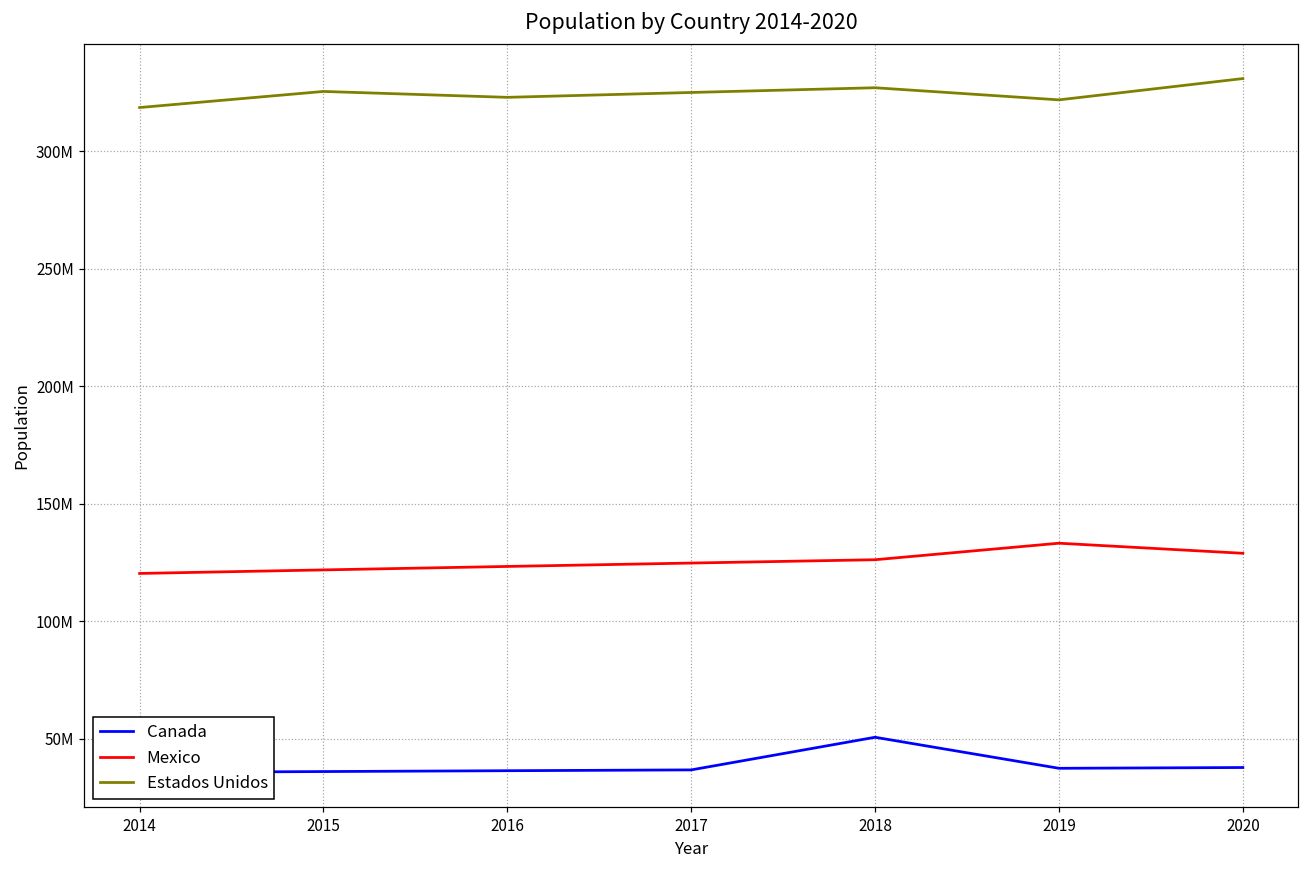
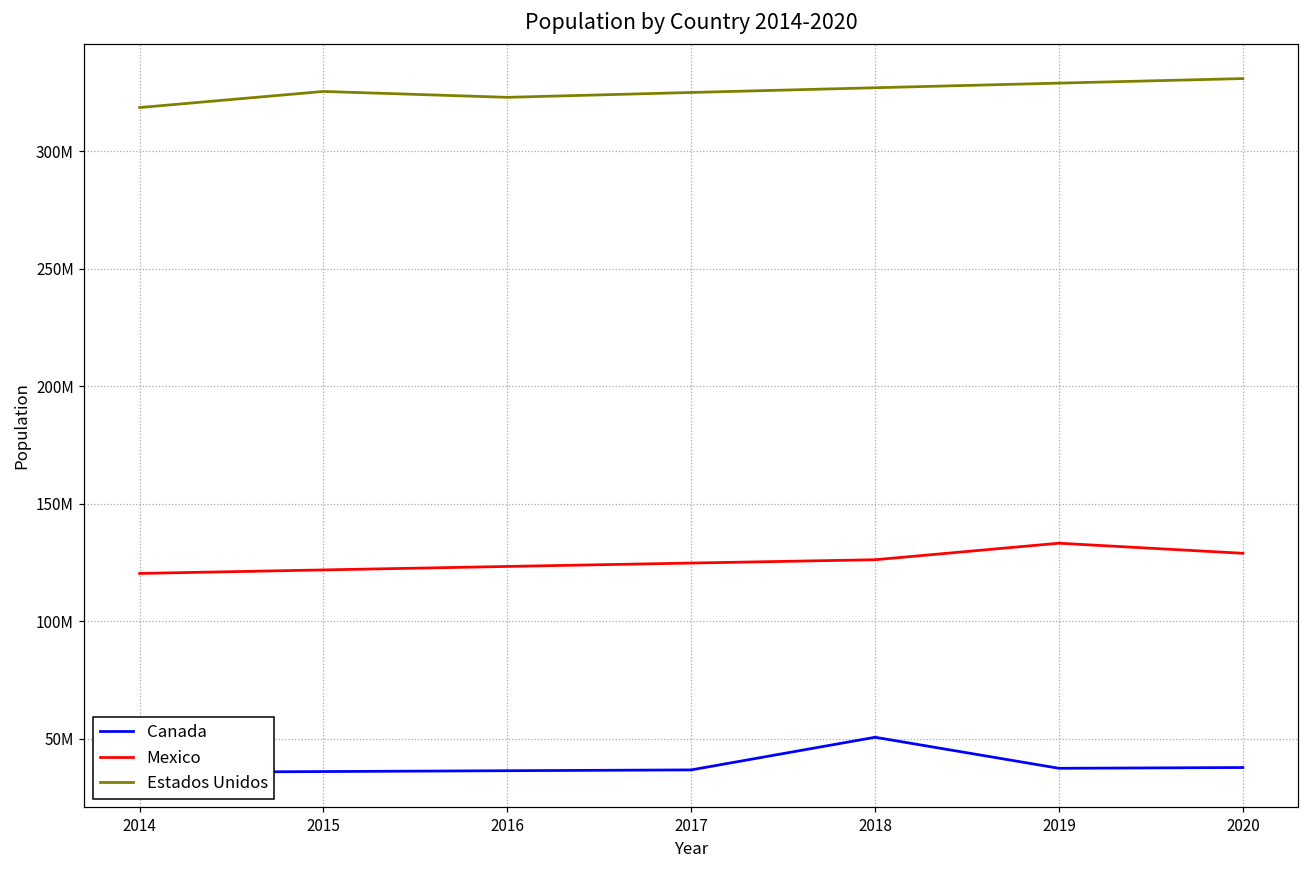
  {
    "Canada": {
      "2015": 36000000,
      "2016": 36000000,
      "2017": 37000000,
      "2018": 51000000,
      "2019": 37000000,
      "2020": 38000000
    },
    "Mexico": {
      "2014": 120000000,
      "2015": 122000000,
      "2016": 123000000,
      "2017": 125000000,
      "2018": 126000000,
      "2019": 133000000,
      "2020": 129000000
    },
    "Estados Unidos": {
      "2014": 319000000,
      "2015": 326000000,
      "2016": 323000000,
      "2017": 325000000,
      "2018": 327000000,
-     "2019": 322000000,
+     "2019": 329000000,
      "2020": 331000000
    }
  }
